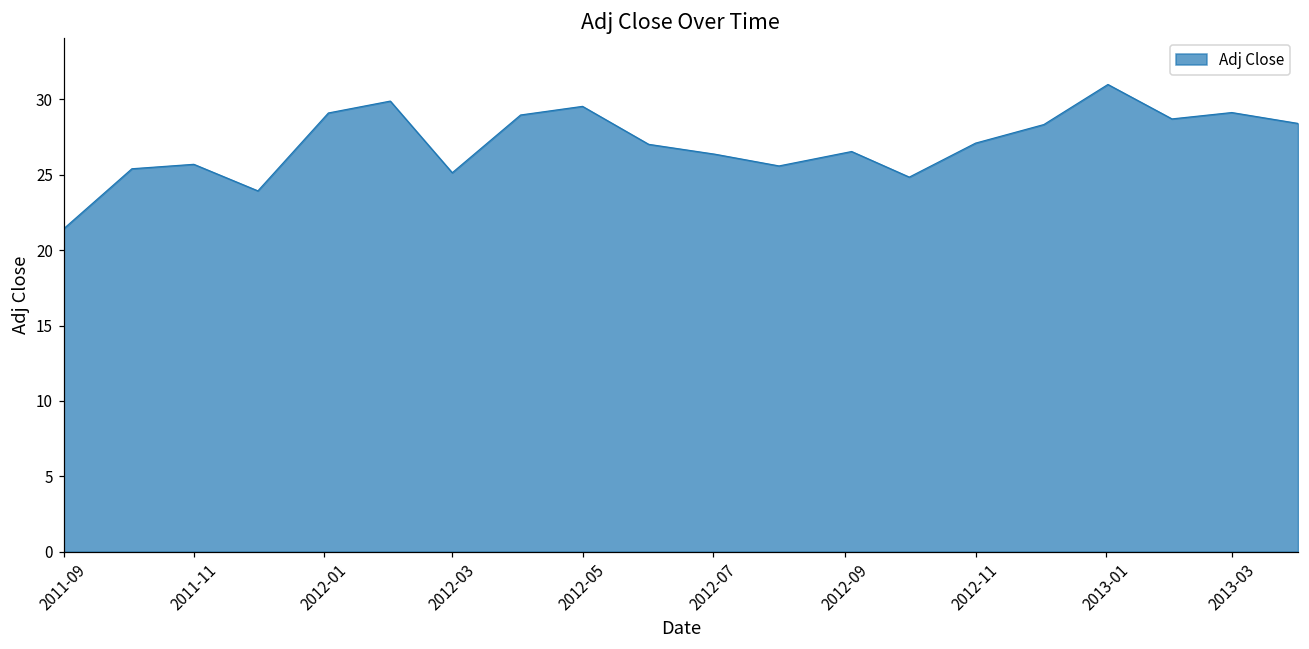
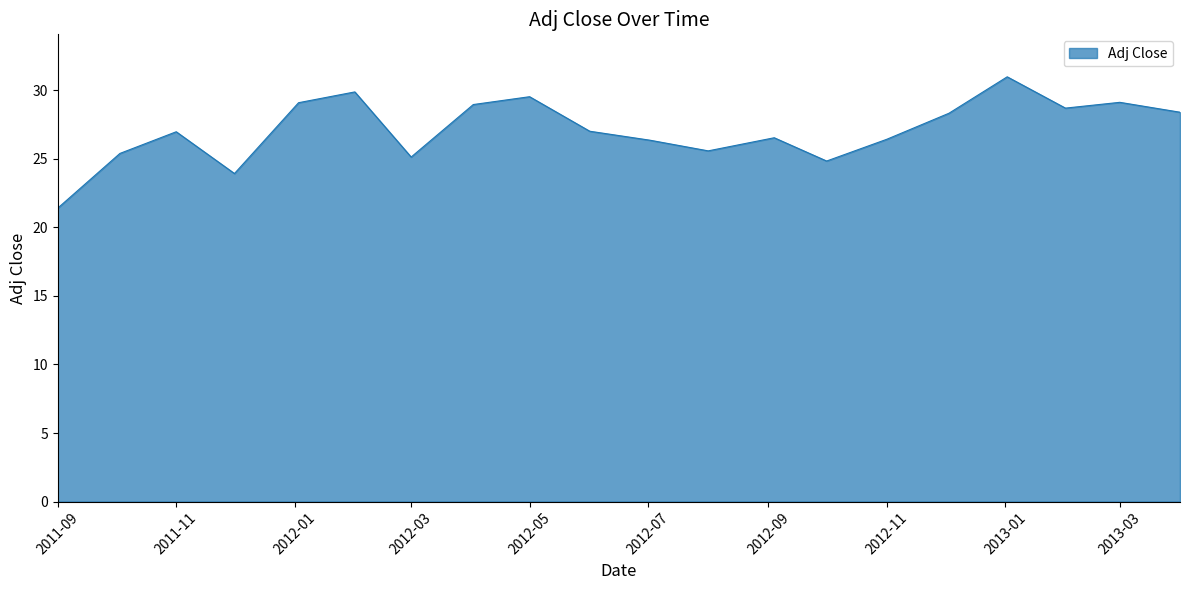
  {
    "2011-09": 21.4,
-   "2011-11": 25.7,
+   "2011-11": 27.0,
    "2012-03": 25.1,
    "2012-05": 29.5,
-   "2012-11": 27.1,
+   "2012-11": 26.4,
    "2013-03": 29.1
  }
